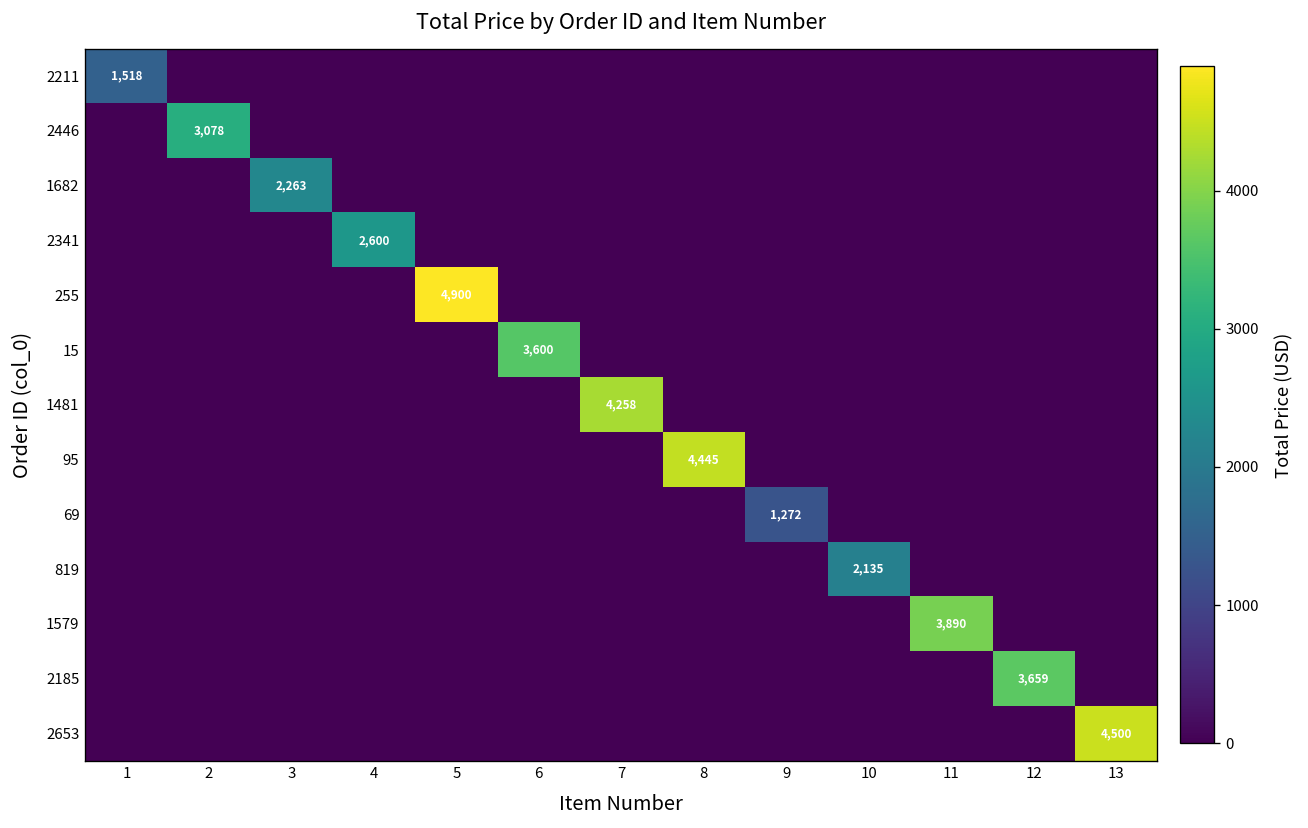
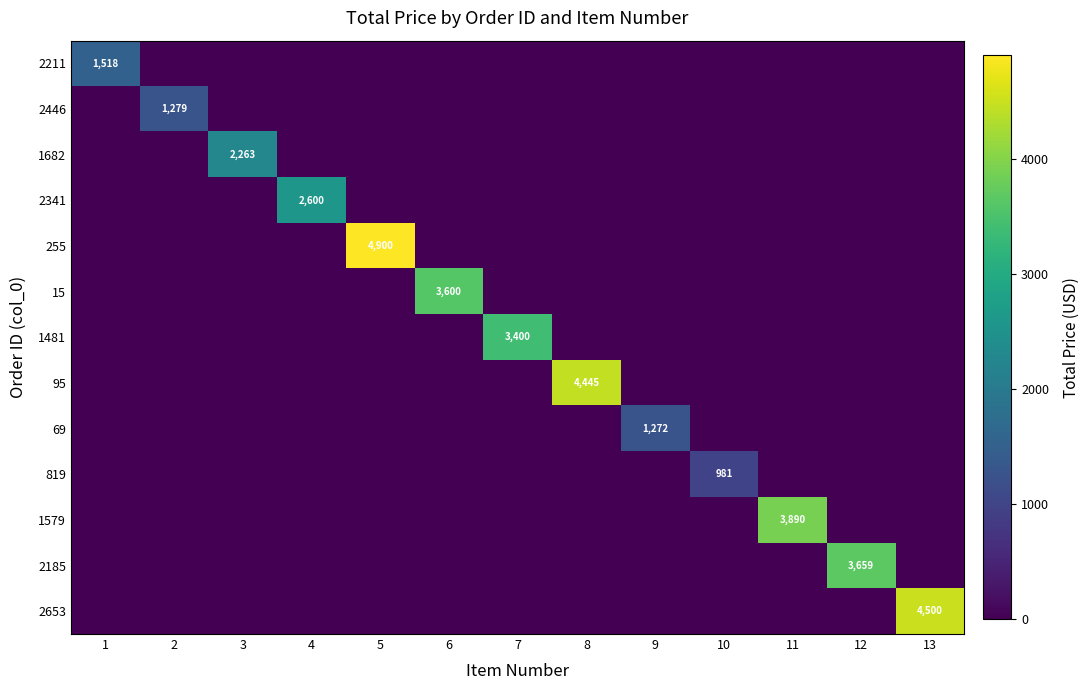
  {
    "2211": {
      "1": "1,518"
    },
    "2446": {
-     "2": "3,078"
+     "2": "1,279"
    },
    "1682": {
      "3": "2,263"
    },
    "2341": {
      "4": "2,600"
    },
    "255": {
      "5": "4,900"
    },
    "15": {
      "6": "3,600"
    },
    "1481": {
-     "7": "4,258"
+     "7": "3,400"
    },
    "95": {
      "8": "4,445"
    },
    "69": {
      "9": "1,272"
    },
    "819": {
-     "10": "2,135"
+     "10": "981"
    },
    "1579": {
      "11": "3,890"
    },
    "2185": {
      "12": "3,659"
    },
    "2653": {
      "13": "4,500"
    }
  }
